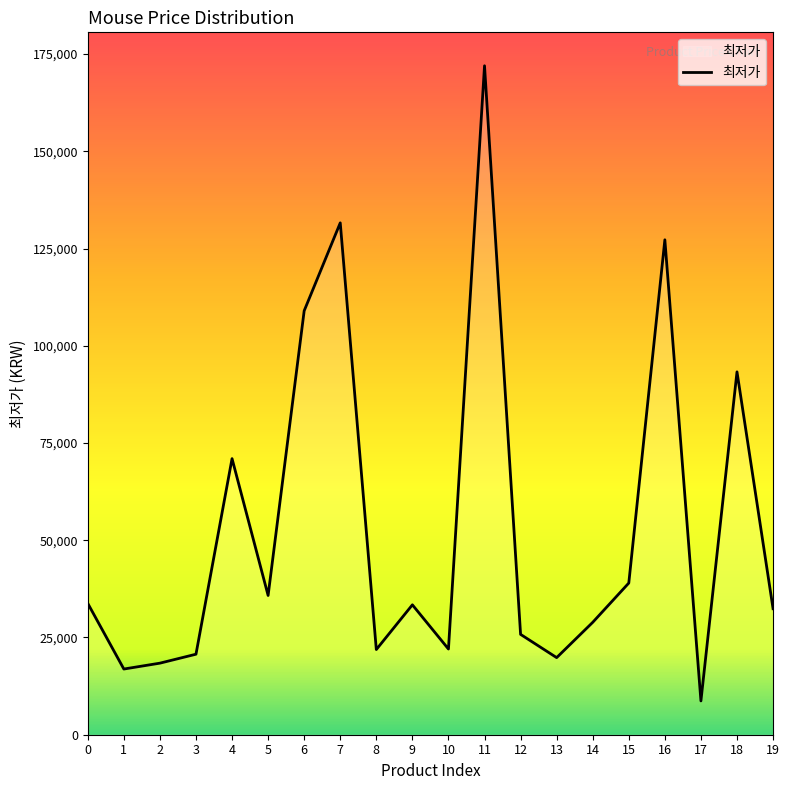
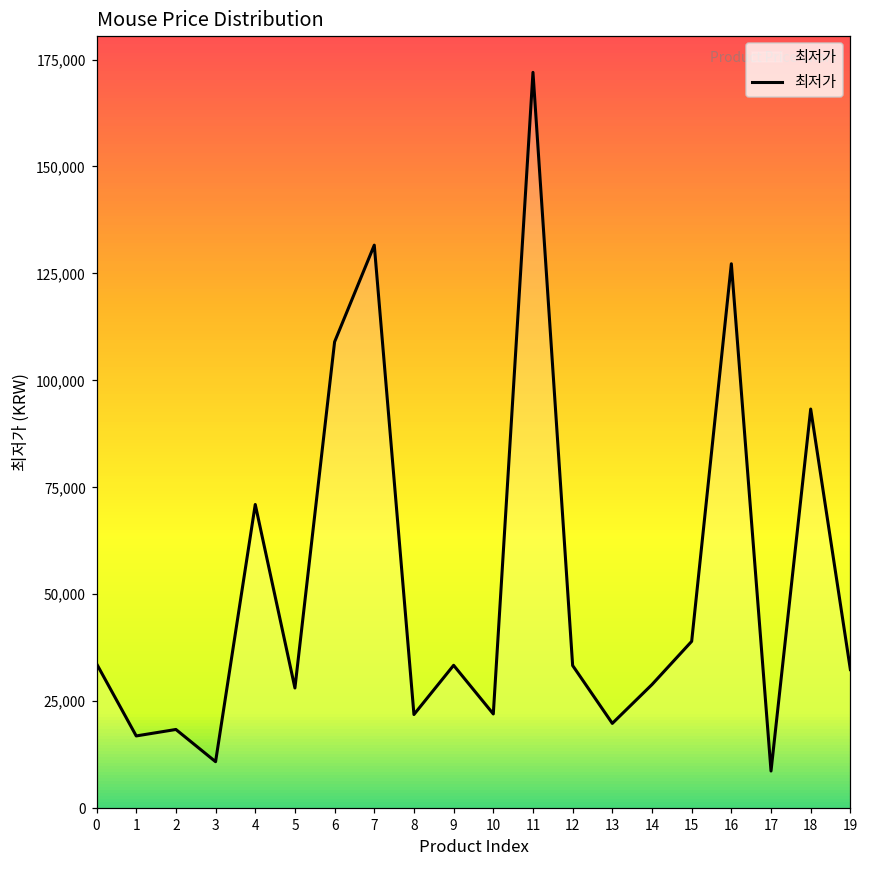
  {
    "0": "34,000",
    "1": "17,000",
    "2": "18,000",
-   "3": "21,000",
+   "3": "11,000",
    "4": "71,000",
-   "5": "36,000",
+   "5": "28,000",
    "6": "109,000",
    "7": "132,000",
    "8": "22,000",
    "9": "33,000",
    "10": "22,000",
    "11": "172,000",
-   "12": "26,000",
+   "12": "33,000",
    "13": "20,000",
    "14": "29,000",
    "15": "39,000",
    "16": "127,000",
    "17": "9,000",
    "18": "93,000",
    "19": "32,000"
  }
